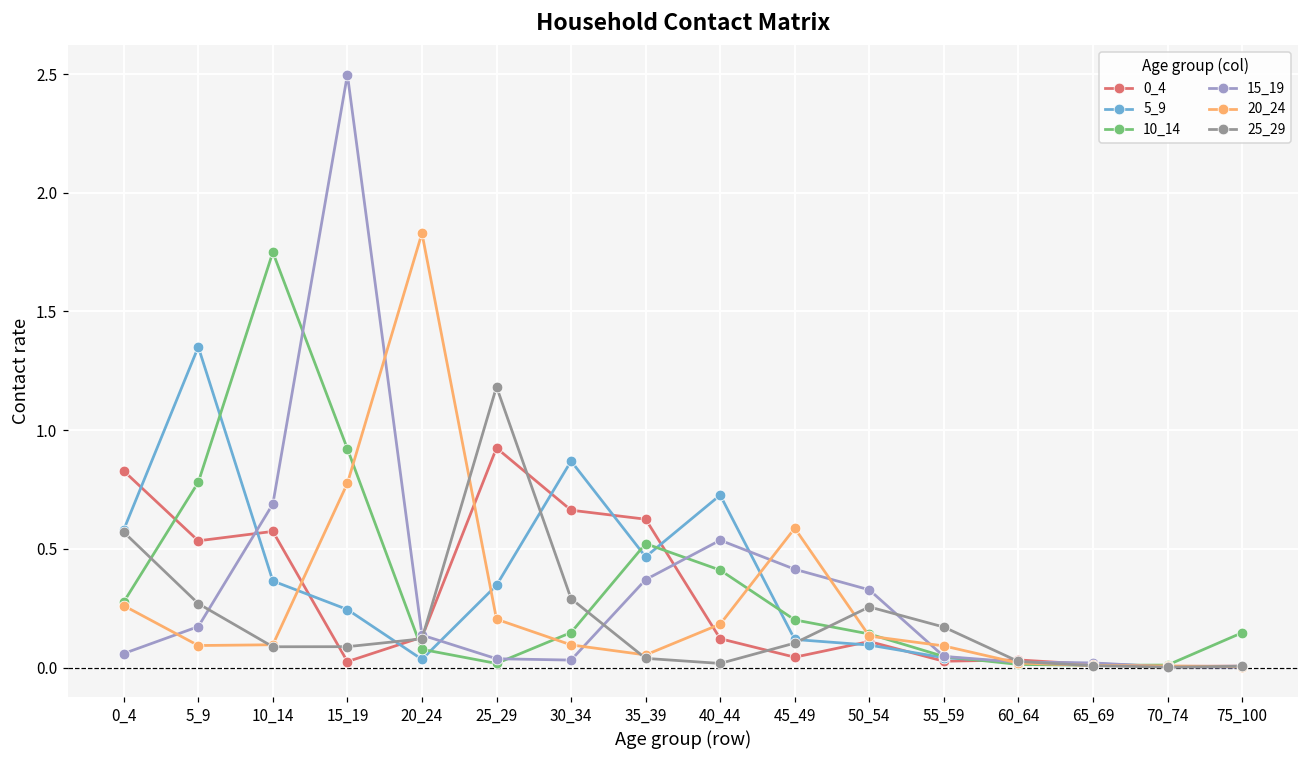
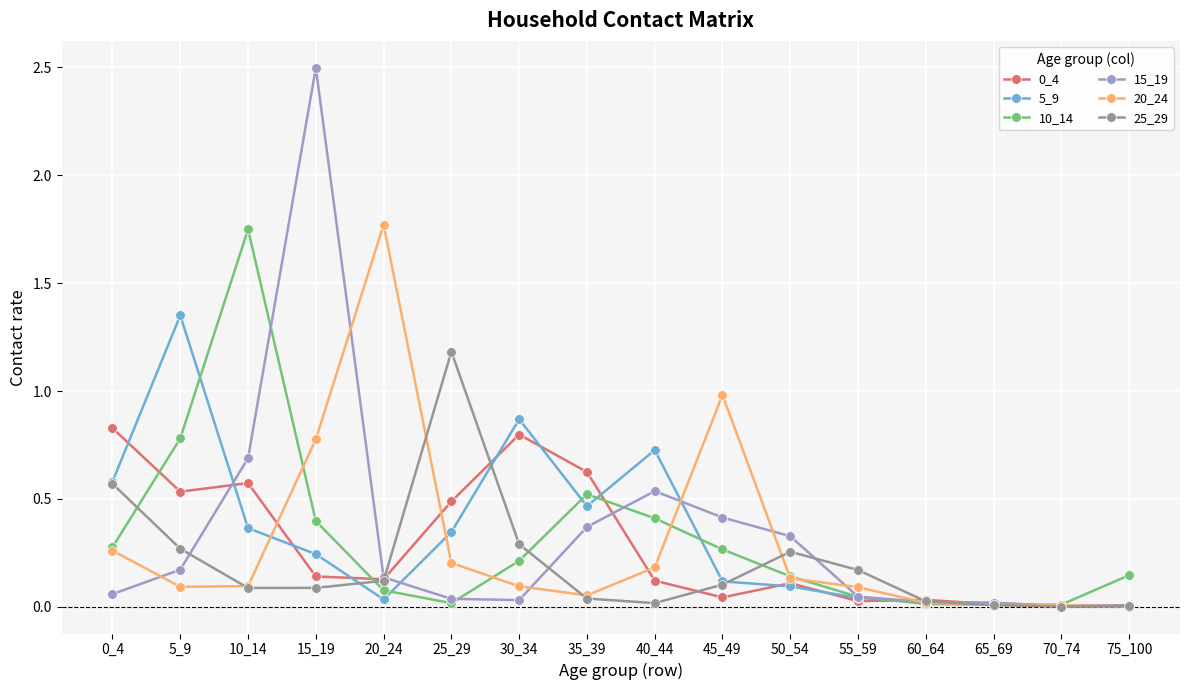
  {
    "0_4": {
      "0_4": 0.83,
      "5_9": 0.53,
      "10_14": 0.57,
-     "15_19": 0.03,
-     "25_29": 0.92,
-     "30_34": 0.66,
+     "15_19": 0.14,
+     "25_29": 0.49,
+     "30_34": 0.80,
      "35_39": 0.63,
      "40_44": 0.12,
      "45_49": 0.04,
      "50_54": 0.11,
      "55_59": 0.03
    },
    "10_14": {
      "0_4": 0.28,
      "5_9": 0.78,
      "10_14": 1.75,
-     "15_19": 0.92,
+     "15_19": 0.40,
      "20_24": 0.08,
      "25_29": 0.02,
-     "30_34": 0.15,
+     "30_34": 0.21,
      "35_39": 0.52,
      "40_44": 0.41,
-     "45_49": 0.20,
+     "45_49": 0.27,
      "75_100": 0.15
    },
    "20_24": {
      "0_4": 0.26,
      "5_9": 0.09,
      "15_19": 0.78,
-     "20_24": 1.83,
+     "20_24": 1.77,
      "25_29": 0.20,
      "30_34": 0.10,
      "35_39": 0.05,
      "40_44": 0.18,
-     "45_49": 0.59,
+     "45_49": 0.98,
      "55_59": 0.09
    }
  }
